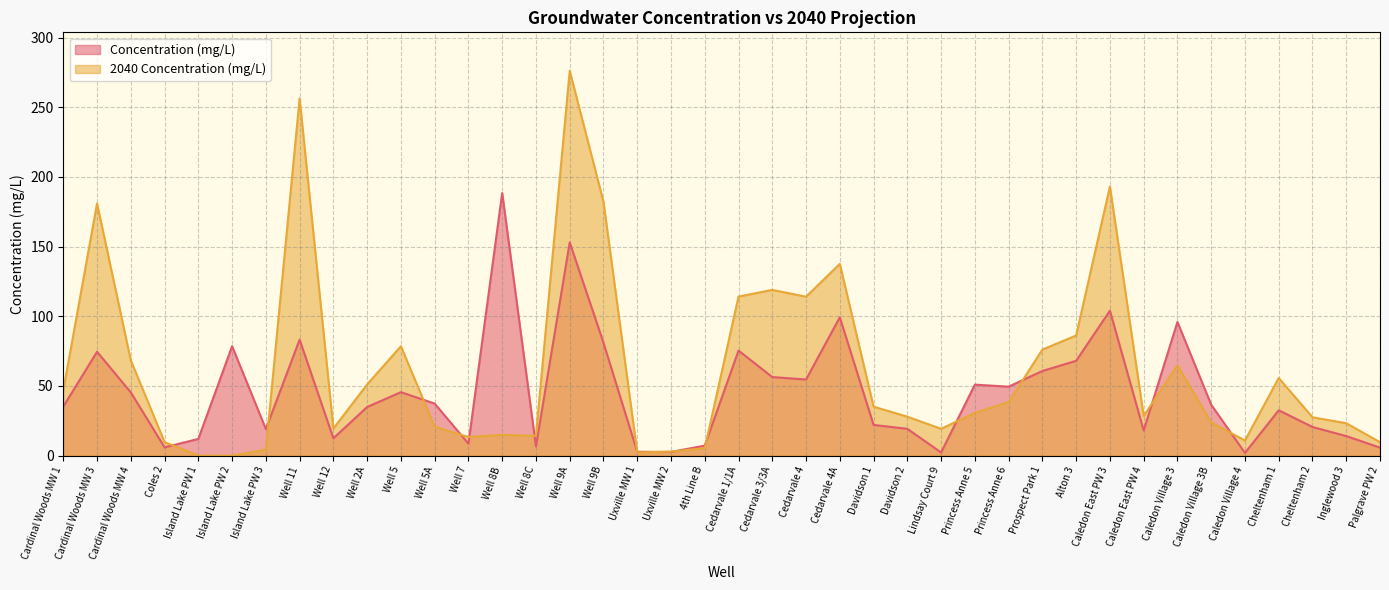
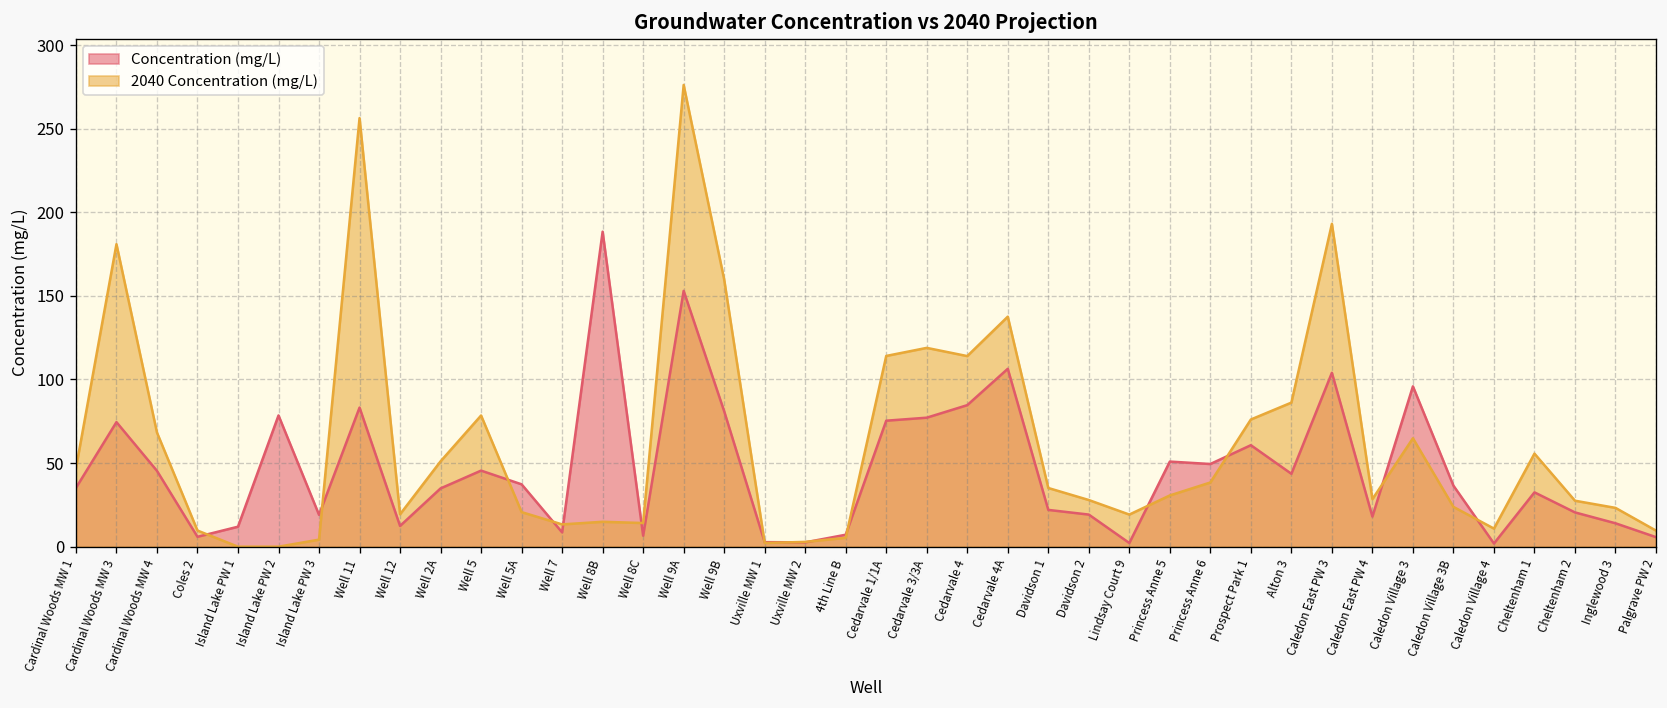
  {
    "Concentration (mg/L)": {
      "Cardinal Woods MW 1": 35,
      "Cardinal Woods MW 3": 75,
      "Cardinal Woods MW 4": 45,
      "Coles 2": 6,
      "Island Lake PW 1": 12,
      "Island Lake PW 2": 79,
      "Island Lake PW 3": 19,
      "Well 11": 83,
      "Well 12": 12,
      "Well 2A": 35,
      "Well 5": 46,
      "Well 5A": 37,
      "Well 7": 9,
      "Well 8B": 188,
      "Well 8C": 7,
      "Well 9A": 153,
      "Well 9B": 81,
      "4th Line B": 7,
      "Cedarvale 1/1A": 75,
-     "Cedarvale 3/3A": 56,
-     "Cedarvale 4": 55,
-     "Cedarvale 4A": 99,
+     "Cedarvale 3/3A": 77,
+     "Cedarvale 4": 85,
+     "Cedarvale 4A": 106,
      "Davidson 1": 22,
      "Davidson 2": 19,
      "Lindsay Court 9": 2,
      "Princess Anne 5": 51,
      "Princess Anne 6": 49,
      "Prospect Park 1": 61,
-     "Alton 3": 68,
+     "Alton 3": 44,
      "Caledon East PW 3": 104,
      "Caledon East PW 4": 18,
      "Caledon Village 3": 96,
      "Caledon Village 3B": 37,
      "Caledon Village 4": 2,
      "Cheltenham 1": 33,
      "Cheltenham 2": 21,
      "Inglewood 3": 14,
      "Palgrave PW 2": 6
    },
    "2040 Concentration (mg/L)": {
      "Cardinal Woods MW 1": 47,
      "Cardinal Woods MW 3": 181,
      "Cardinal Woods MW 4": 68,
      "Coles 2": 10,
      "Island Lake PW 1": 0,
      "Island Lake PW 2": 0,
      "Island Lake PW 3": 4,
      "Well 11": 256,
      "Well 12": 19,
      "Well 2A": 51,
      "Well 5": 78,
      "Well 5A": 21,
      "Well 7": 13,
      "Well 8B": 15,
      "Well 8C": 14,
      "Well 9A": 276,
-     "Well 9B": 182,
+     "Well 9B": 160,
      "4th Line B": 5,
      "Cedarvale 1/1A": 114,
      "Cedarvale 3/3A": 119,
      "Cedarvale 4": 114,
      "Cedarvale 4A": 138,
      "Davidson 1": 35,
      "Davidson 2": 28,
      "Lindsay Court 9": 19,
      "Princess Anne 5": 31,
      "Princess Anne 6": 38,
      "Prospect Park 1": 76,
      "Alton 3": 86,
      "Caledon East PW 3": 193,
      "Caledon East PW 4": 28,
      "Caledon Village 3": 65,
      "Caledon Village 3B": 24,
      "Caledon Village 4": 11,
      "Cheltenham 1": 56,
      "Cheltenham 2": 27,
      "Inglewood 3": 23,
      "Palgrave PW 2": 10
    }
  }
